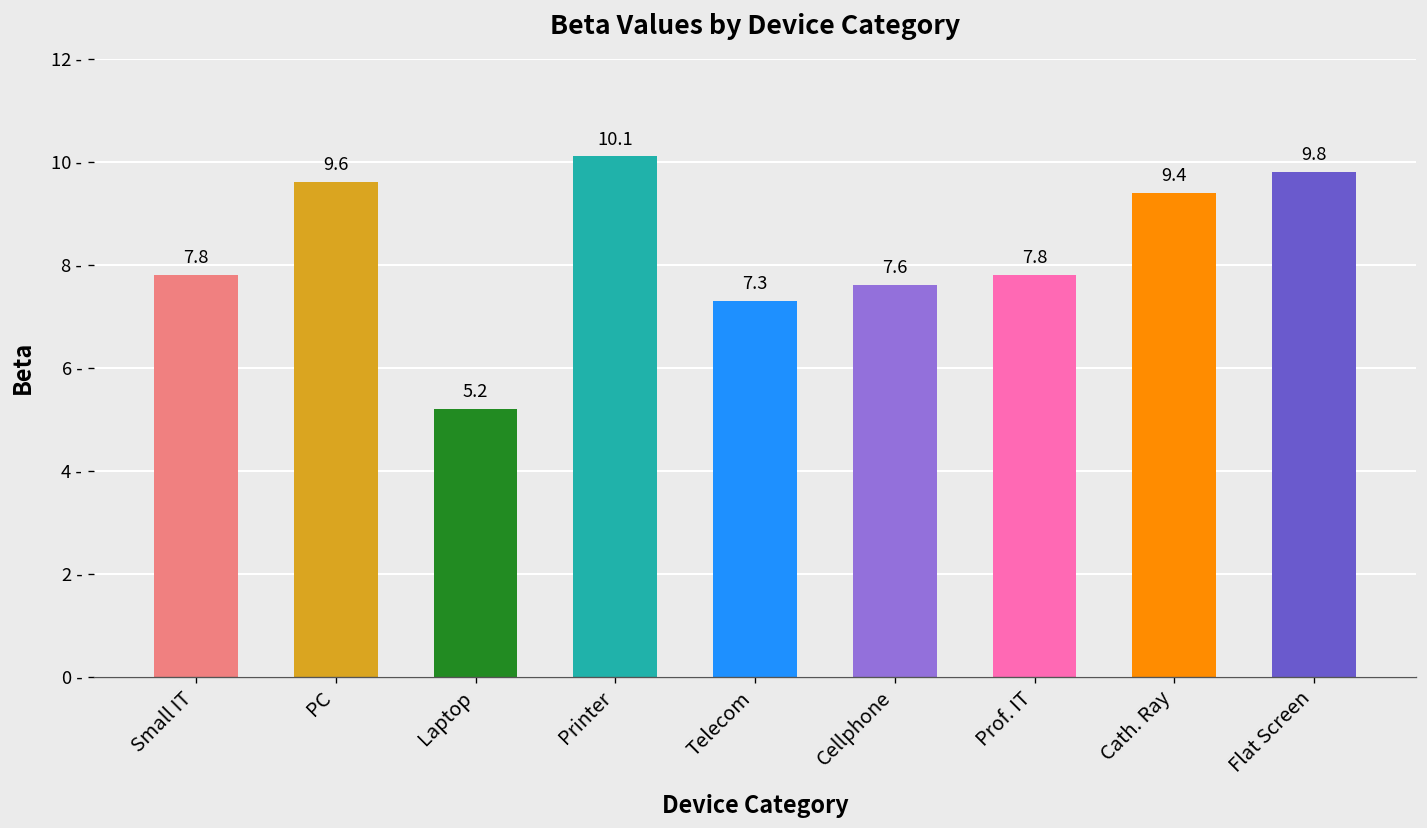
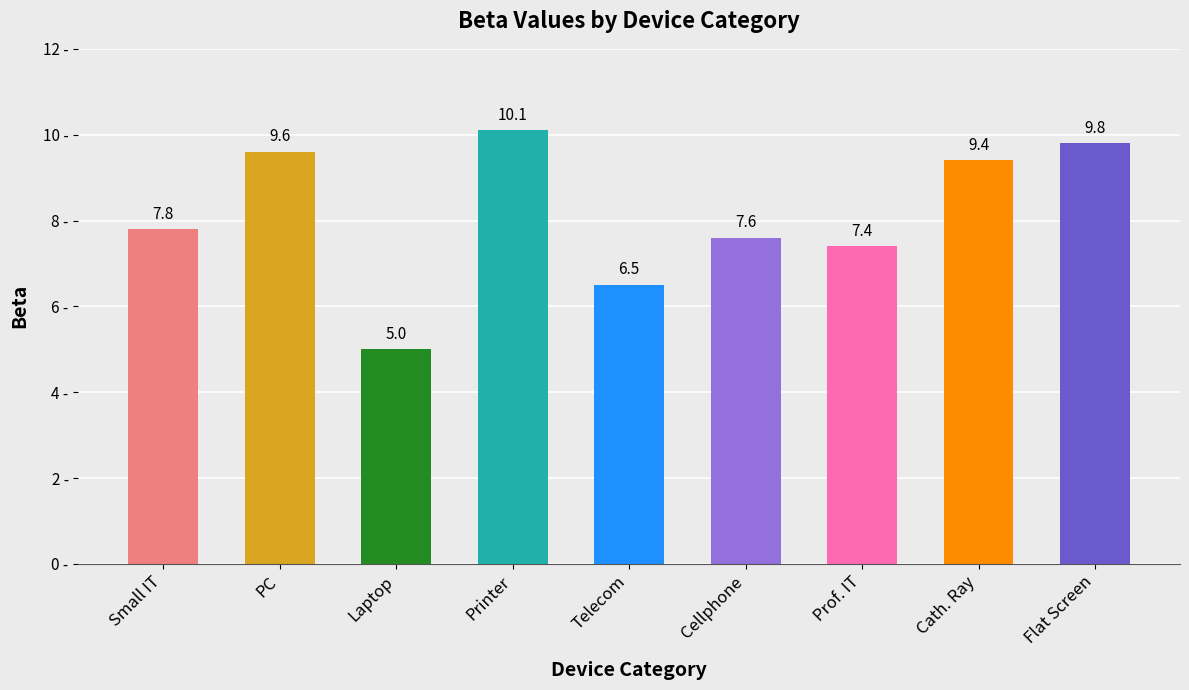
  {
    "Small IT": 7.8,
    "PC": 9.6,
-   "Laptop": 5.2,
+   "Laptop": 5.0,
    "Printer": 10.1,
-   "Telecom": 7.3,
+   "Telecom": 6.5,
    "Cellphone": 7.6,
-   "Prof. IT": 7.8,
+   "Prof. IT": 7.4,
    "Cath. Ray": 9.4,
    "Flat Screen": 9.8
  }
